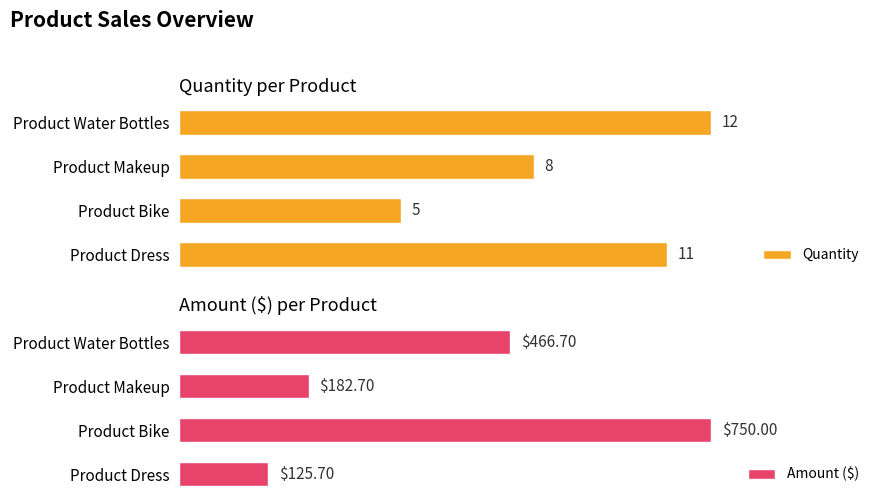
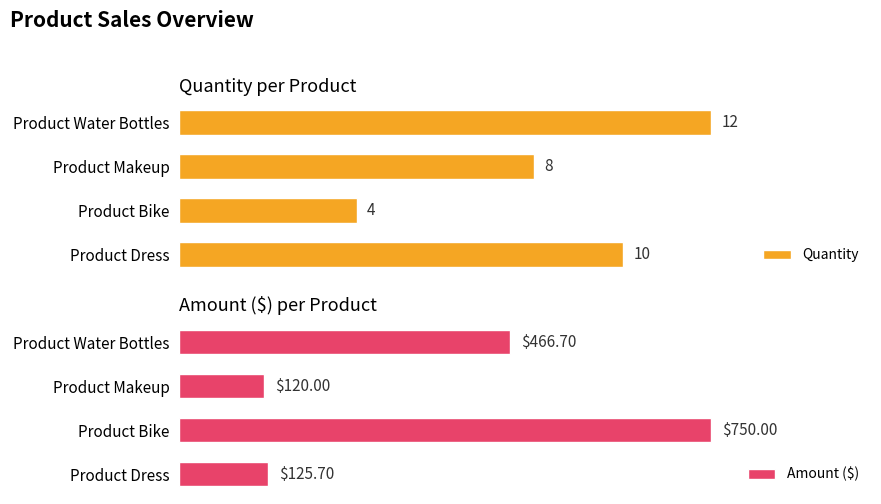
  {
    "Quantity per Product": {
      "Product Water Bottles": "12",
      "Product Makeup": "8",
-     "Product Bike": "5",
-     "Product Dress": "11"
+     "Product Bike": "4",
+     "Product Dress": "10"
    },
    "Amount ($) per Product": {
      "Product Water Bottles": "$466.70",
-     "Product Makeup": "$182.70",
+     "Product Makeup": "$120.00",
      "Product Bike": "$750.00",
      "Product Dress": "$125.70"
    }
  }
